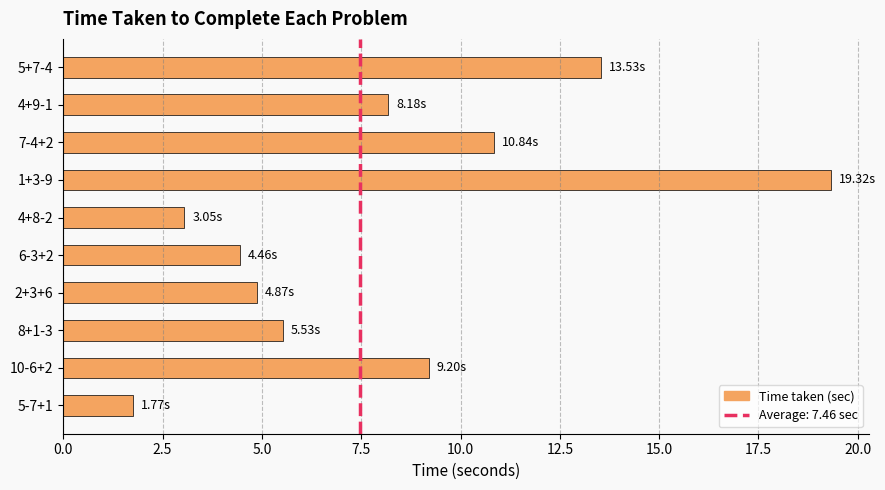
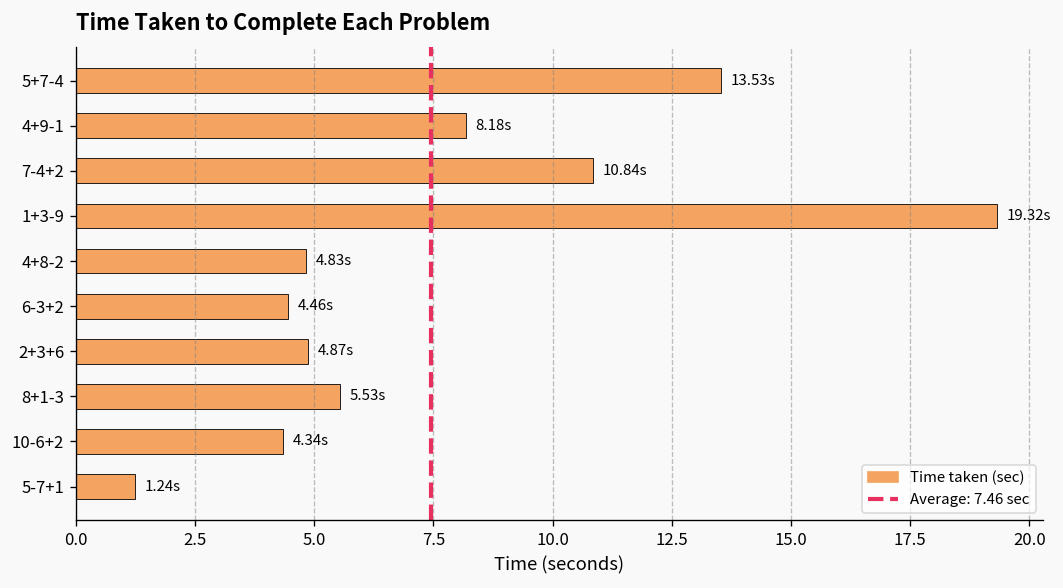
  {
    "5+7-4": "13.53s",
    "4+9-1": "8.18s",
    "7-4+2": "10.84s",
    "1+3-9": "19.32s",
-   "4+8-2": "3.05s",
+   "4+8-2": "4.83s",
    "6-3+2": "4.46s",
    "2+3+6": "4.87s",
    "8+1-3": "5.53s",
-   "10-6+2": "9.20s",
-   "5-7+1": "1.77s"
+   "10-6+2": "4.34s",
+   "5-7+1": "1.24s"
  }
